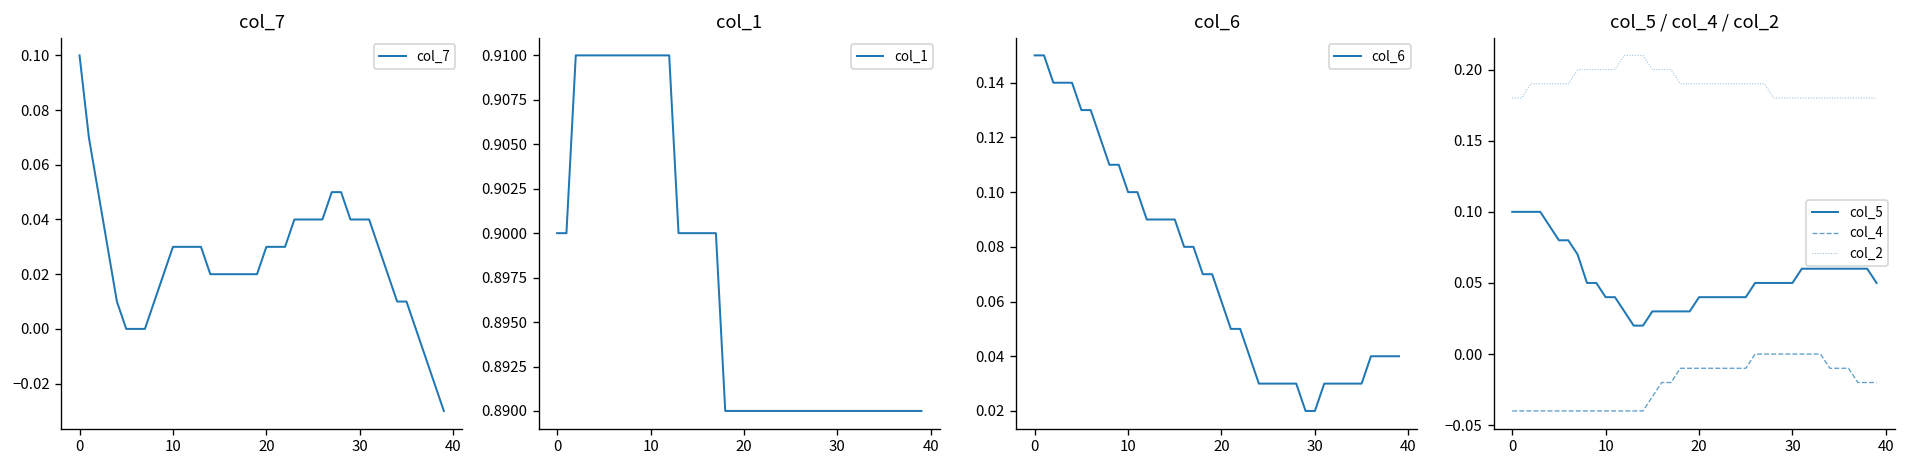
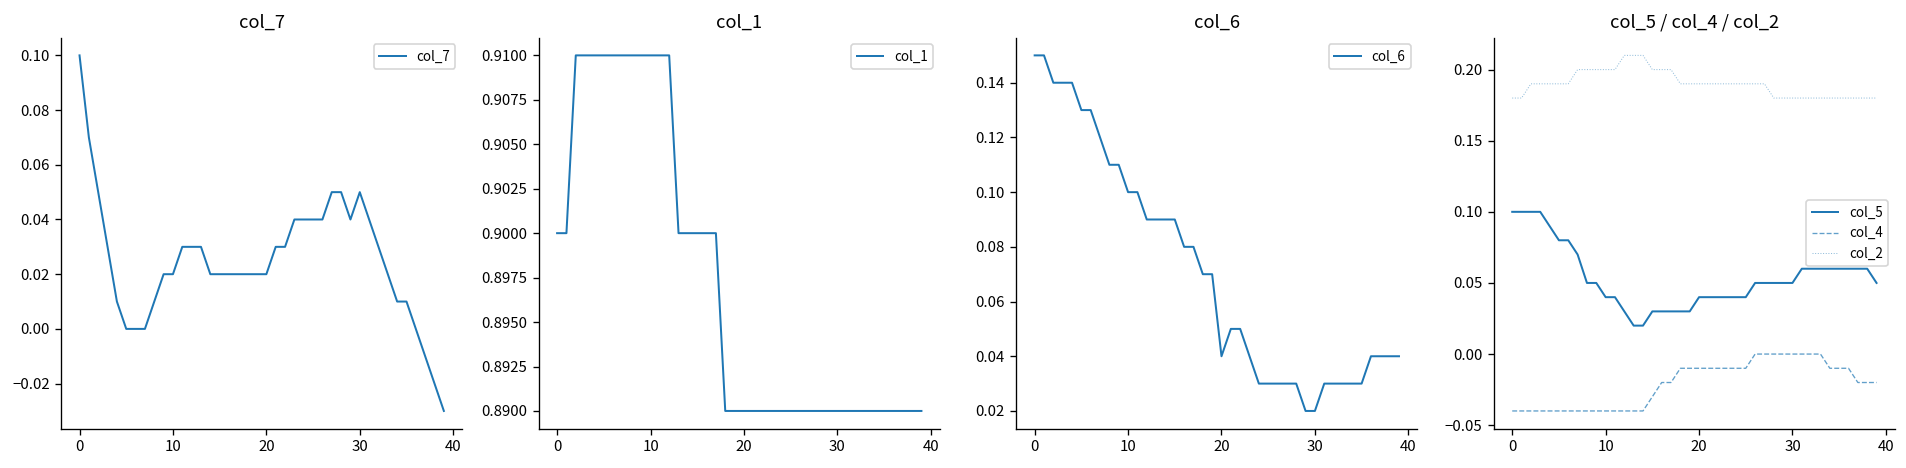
  {
    "col_7": {
      "0": 0.10,
-     "10": 0.03,
-     "20": 0.03,
-     "30": 0.04
+     "10": 0.02,
+     "20": 0.02,
+     "30": 0.05
    },
    "col_1": {
      "0": 0.9000,
      "10": 0.9100,
      "20": 0.8900,
      "30": 0.8900
    },
    "col_6": {
      "0": 0.15,
      "10": 0.10,
-     "20": 0.06,
+     "20": 0.04,
      "30": 0.02
    }
  }
